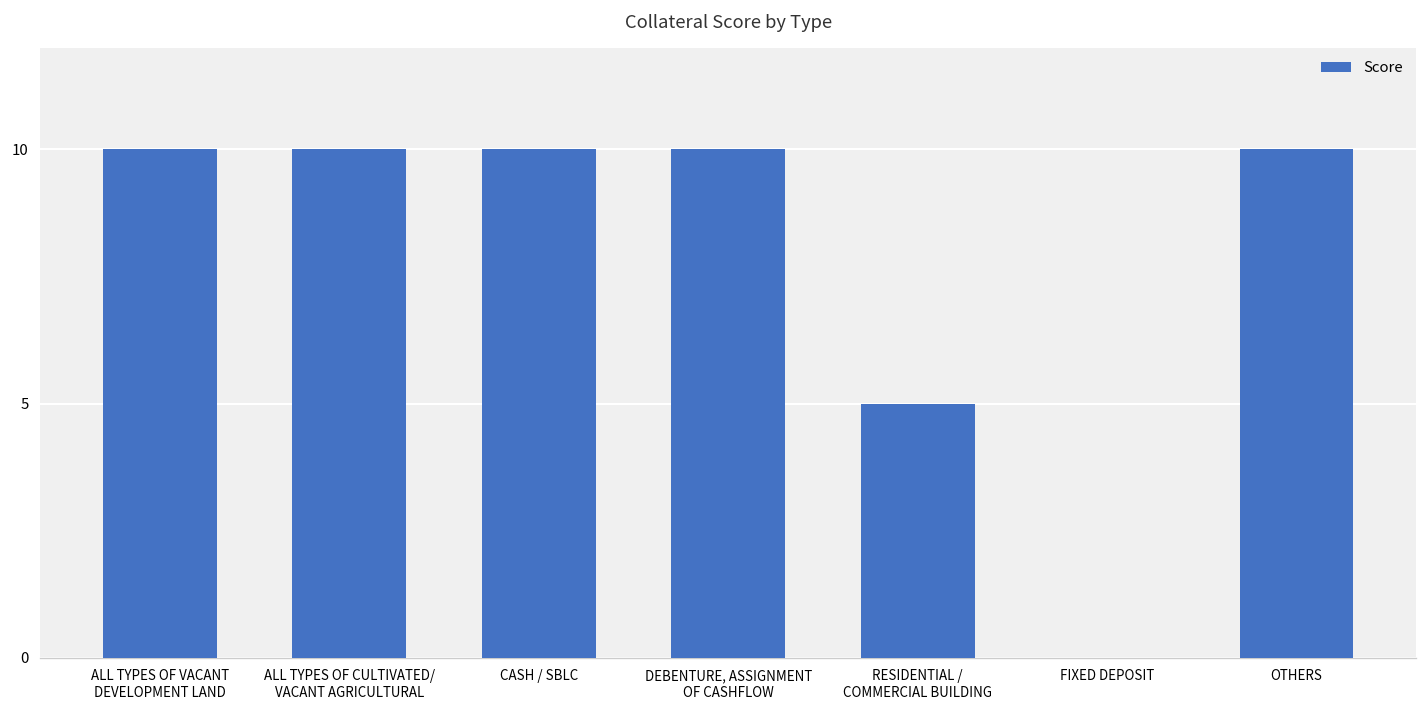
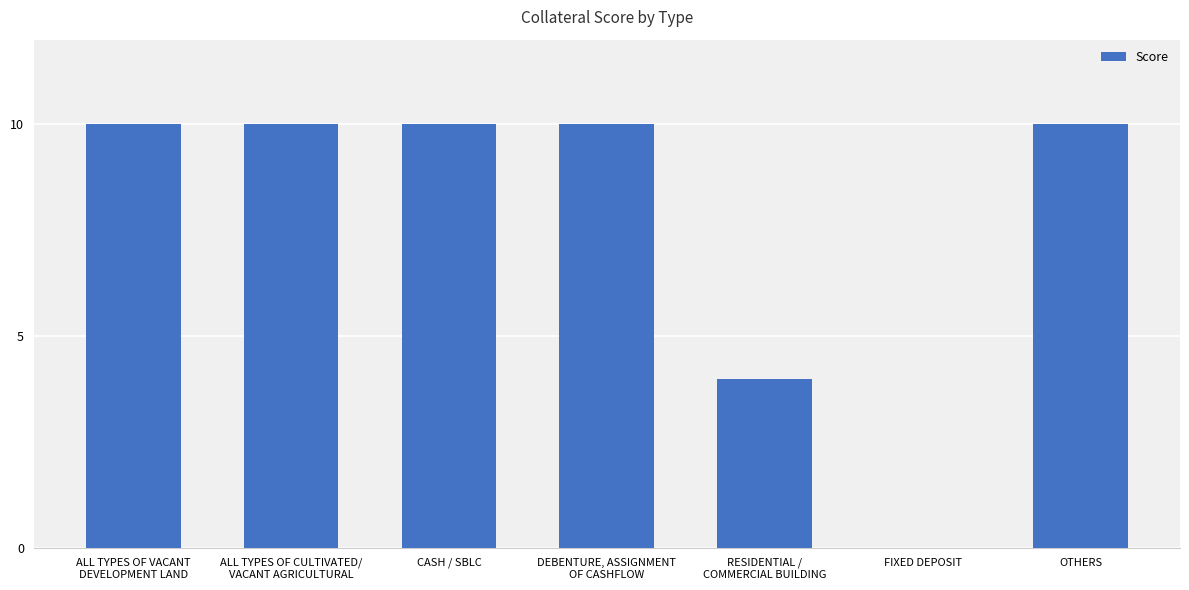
  {
    "ALL TYPES OF VACANT DEVELOPMENT LAND": 10,
    "ALL TYPES OF CULTIVATED/ VACANT AGRICULTURAL": 10,
    "CASH / SBLC": 10,
    "DEBENTURE, ASSIGNMENT OF CASHFLOW": 10,
-   "RESIDENTIAL / COMMERCIAL BUILDING": 5,
+   "RESIDENTIAL / COMMERCIAL BUILDING": 4,
    "FIXED DEPOSIT": 0,
    "OTHERS": 10
  }
